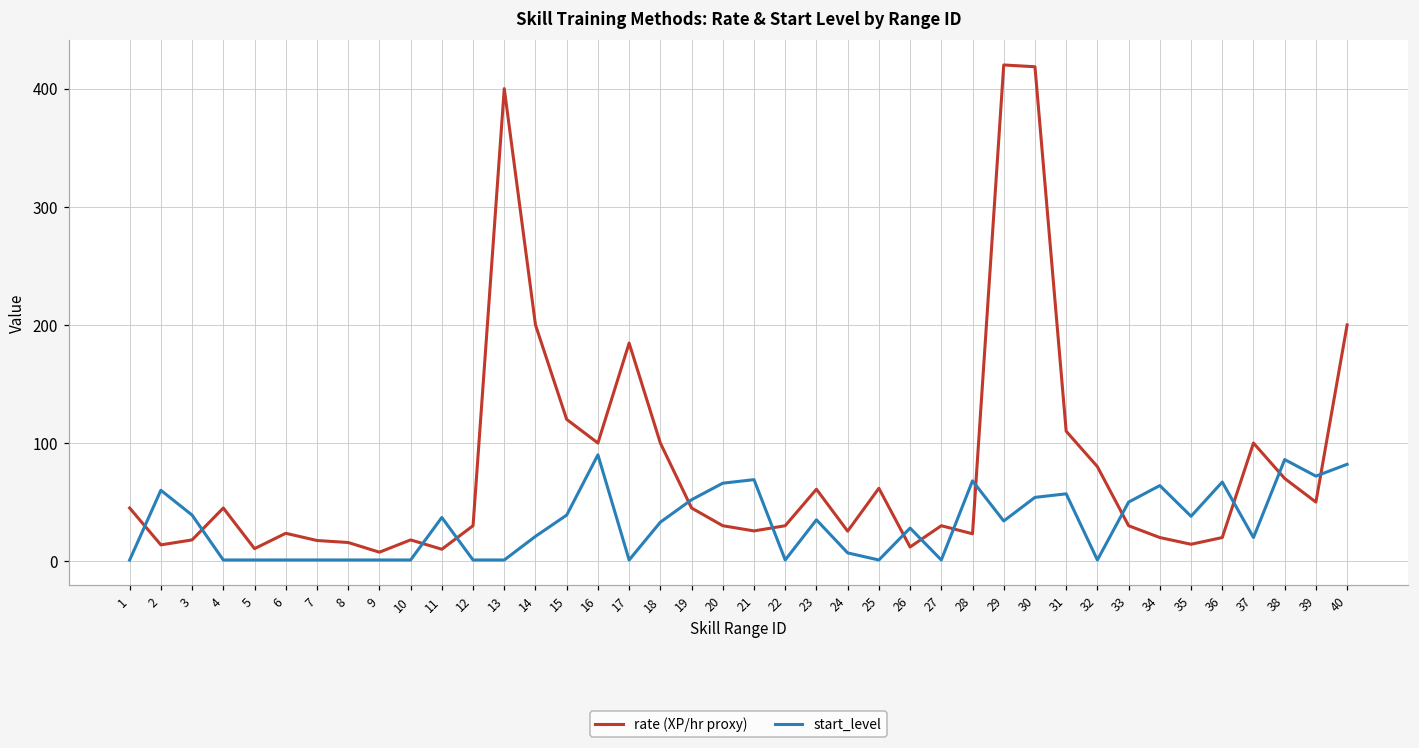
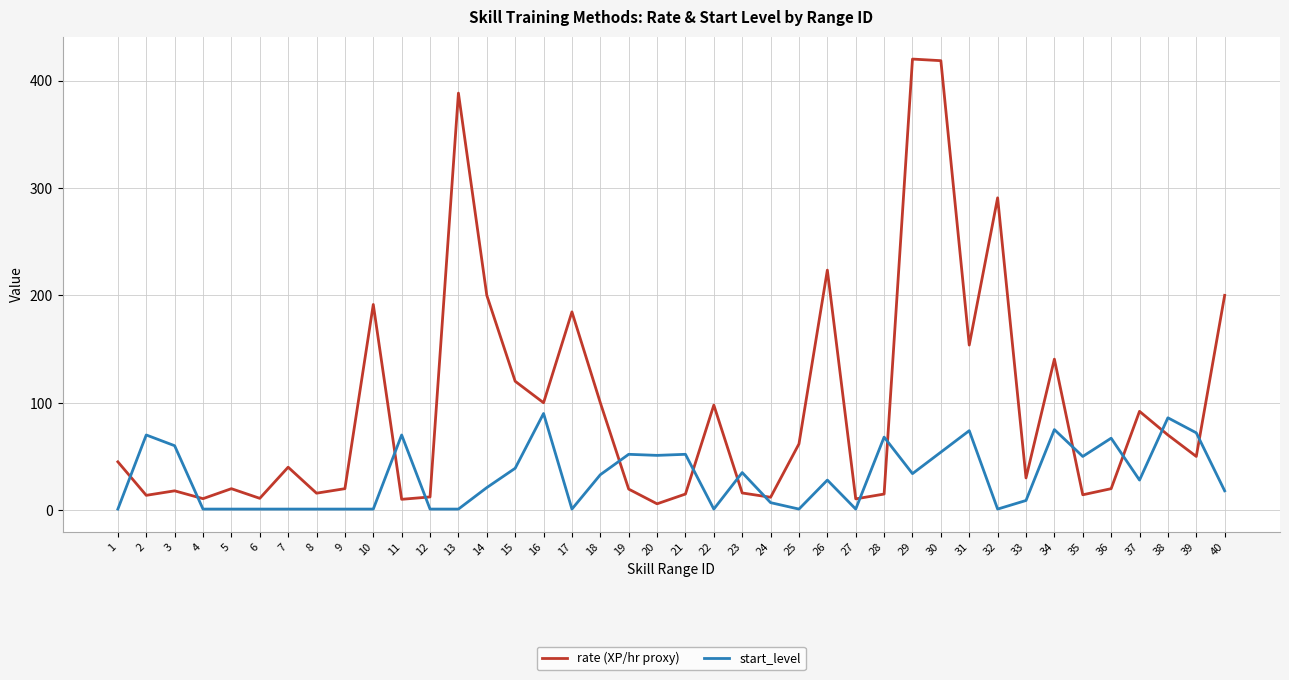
  {
    "rate (XP/hr proxy)": {
      "1": 45,
      "2": 14,
      "3": 18,
-     "4": 45,
-     "5": 11,
-     "6": 24,
-     "7": 18,
+     "4": 11,
+     "5": 20,
+     "6": 11,
+     "7": 40,
      "8": 16,
-     "9": 8,
-     "10": 18,
+     "9": 20,
+     "10": 192,
      "11": 10,
-     "12": 30,
-     "13": 400,
+     "12": 12,
+     "13": 388,
      "14": 200,
      "15": 120,
      "16": 100,
      "17": 185,
      "18": 100,
-     "19": 45,
-     "20": 30,
-     "21": 26,
-     "22": 30,
-     "23": 61,
-     "24": 25,
+     "19": 20,
+     "20": 6,
+     "21": 15,
+     "22": 98,
+     "23": 16,
+     "24": 12,
      "25": 62,
-     "26": 12,
-     "27": 30,
-     "28": 23,
+     "26": 224,
+     "27": 11,
+     "28": 15,
      "29": 420,
      "30": 419,
-     "31": 110,
-     "32": 80,
+     "31": 154,
+     "32": 291,
      "33": 30,
-     "34": 20,
+     "34": 141,
      "35": 14,
      "36": 20,
-     "37": 100,
+     "37": 92,
      "38": 70,
      "39": 50,
      "40": 200
    },
    "start_level": {
      "1": 1,
-     "2": 60,
-     "3": 39,
+     "2": 70,
+     "3": 60,
      "4": 1,
      "5": 1,
      "6": 1,
      "7": 1,
      "8": 1,
      "9": 1,
      "10": 1,
-     "11": 37,
+     "11": 70,
      "12": 1,
      "13": 1,
      "14": 21,
      "15": 39,
      "16": 90,
      "17": 1,
      "18": 33,
      "19": 52,
-     "20": 66,
-     "21": 69,
+     "20": 51,
+     "21": 52,
      "22": 1,
      "23": 35,
      "24": 7,
      "25": 1,
      "26": 28,
      "27": 1,
      "28": 68,
      "29": 34,
      "30": 54,
-     "31": 57,
+     "31": 74,
      "32": 1,
-     "33": 50,
-     "34": 64,
-     "35": 38,
+     "33": 9,
+     "34": 75,
+     "35": 50,
      "36": 67,
-     "37": 20,
+     "37": 28,
      "38": 86,
      "39": 72,
-     "40": 82
+     "40": 18
    }
  }
